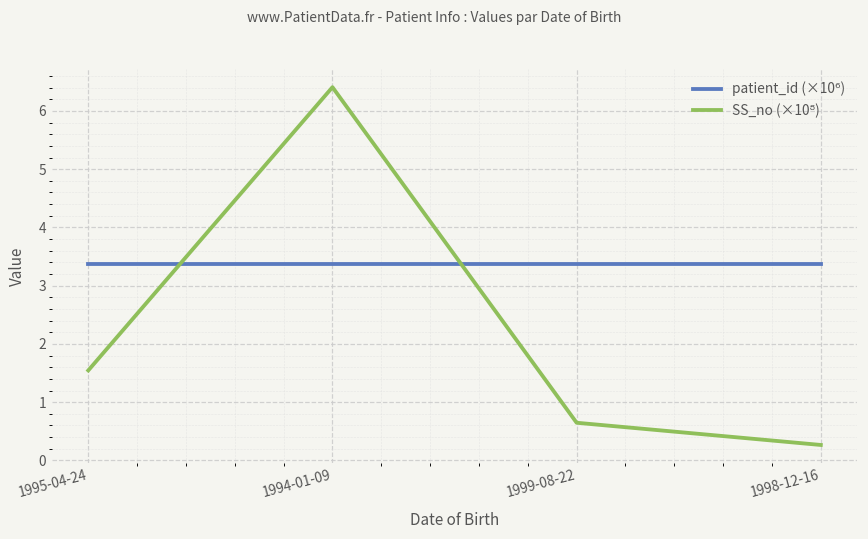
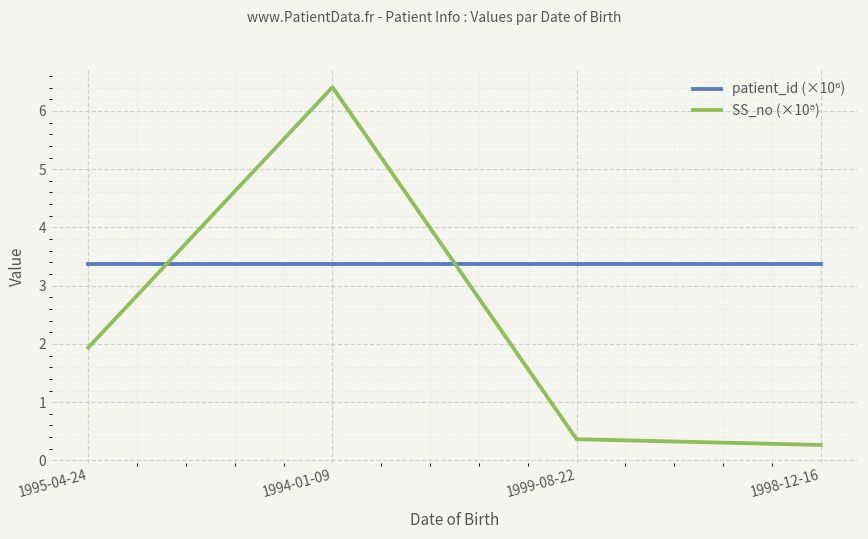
  {
    "patient_id (×10⁶)": {
      "1995-04-24": 3.4,
      "1994-01-09": 3.4,
      "1999-08-22": 3.4,
      "1998-12-16": 3.4
    },
    "SS_no (×10⁸)": {
-     "1995-04-24": 1.5,
+     "1995-04-24": 1.9,
      "1994-01-09": 6.4,
-     "1999-08-22": 0.6,
+     "1999-08-22": 0.4,
      "1998-12-16": 0.3
    }
  }
